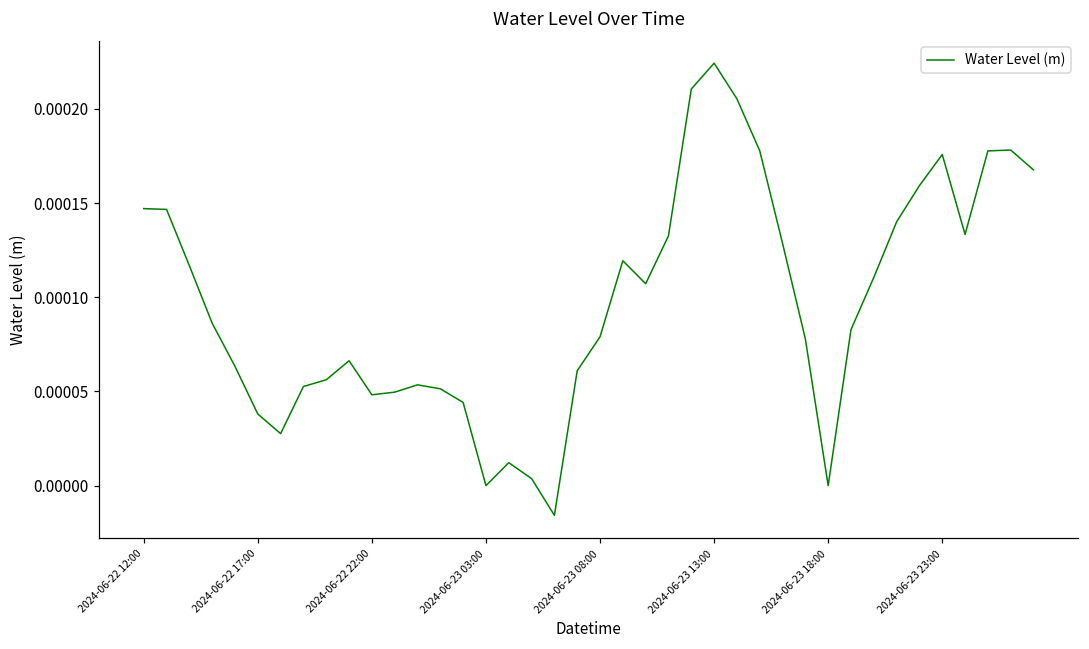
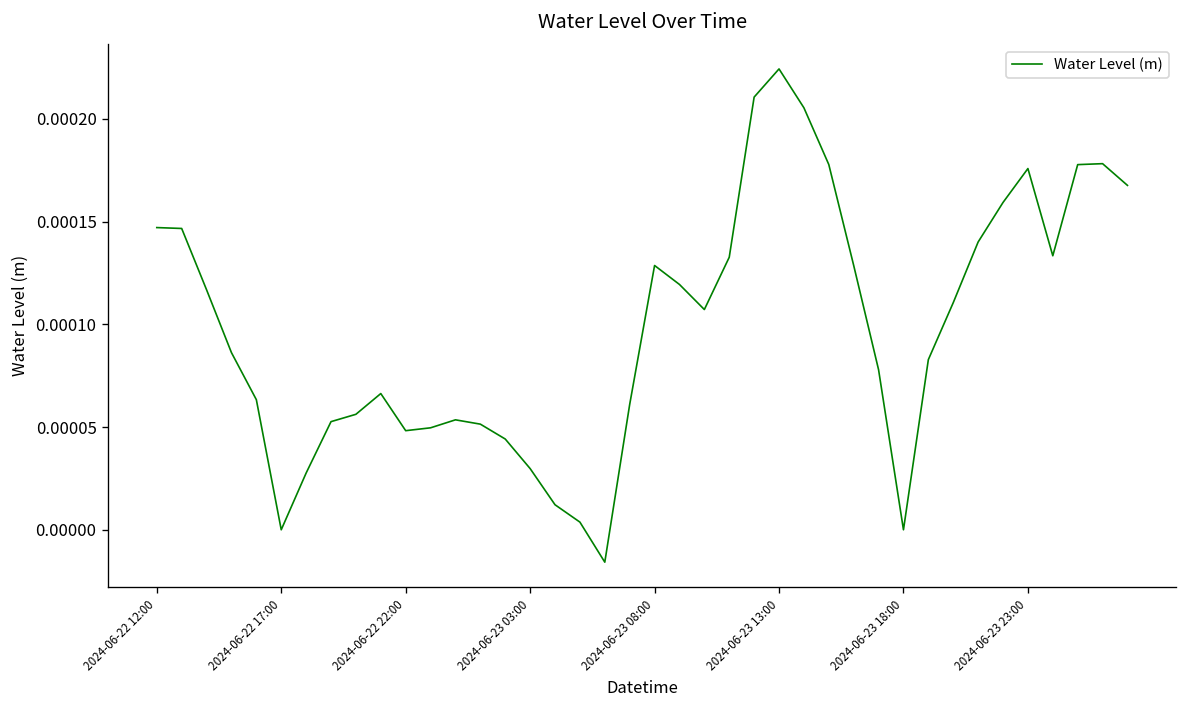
  {
    "2024-06-22 12:00": 0.000147,
-   "2024-06-22 17:00": 0.00004,
+   "2024-06-22 17:00": 0.00000,
    "2024-06-22 22:00": 0.000048,
-   "2024-06-23 03:00": 0.00000,
-   "2024-06-23 08:00": 0.000079,
+   "2024-06-23 03:00": 0.00003,
+   "2024-06-23 08:00": 0.000129,
    "2024-06-23 13:00": 0.000224,
    "2024-06-23 18:00": 0.000000,
    "2024-06-23 23:00": 0.000176
  }
